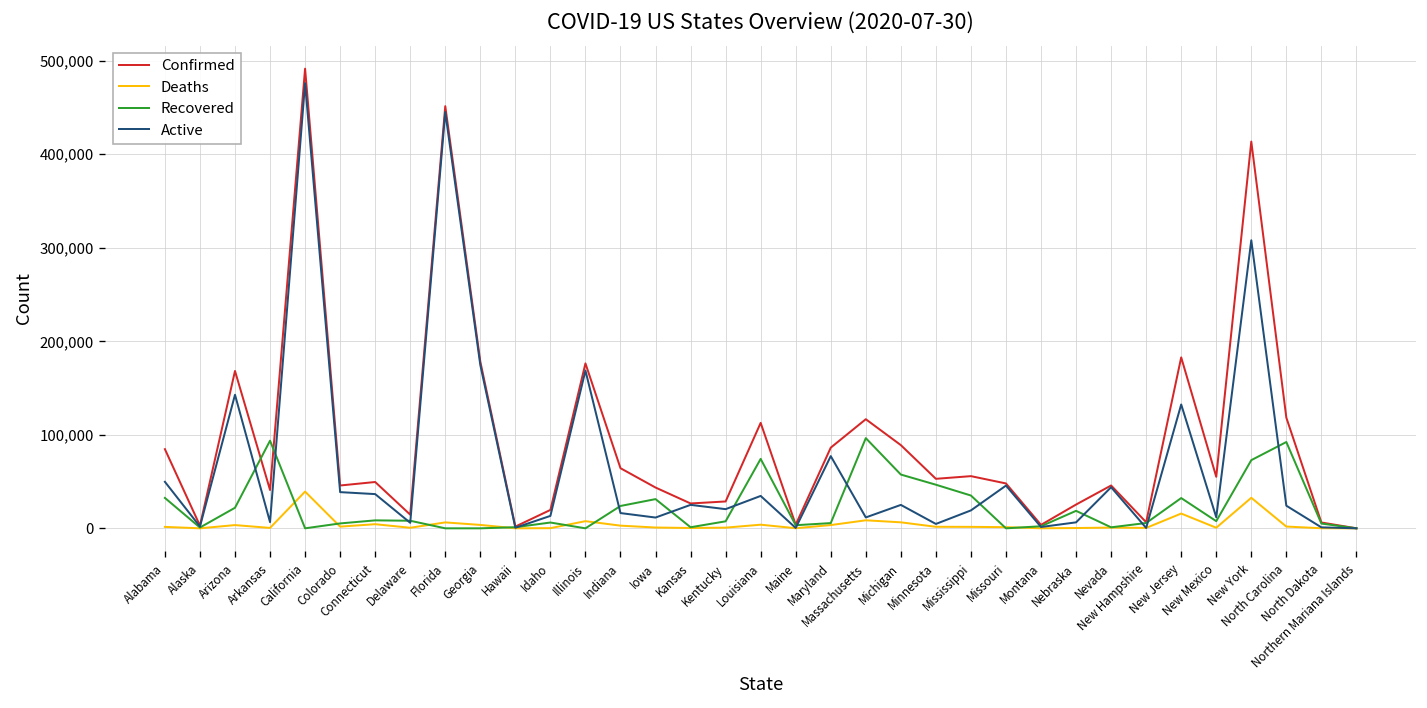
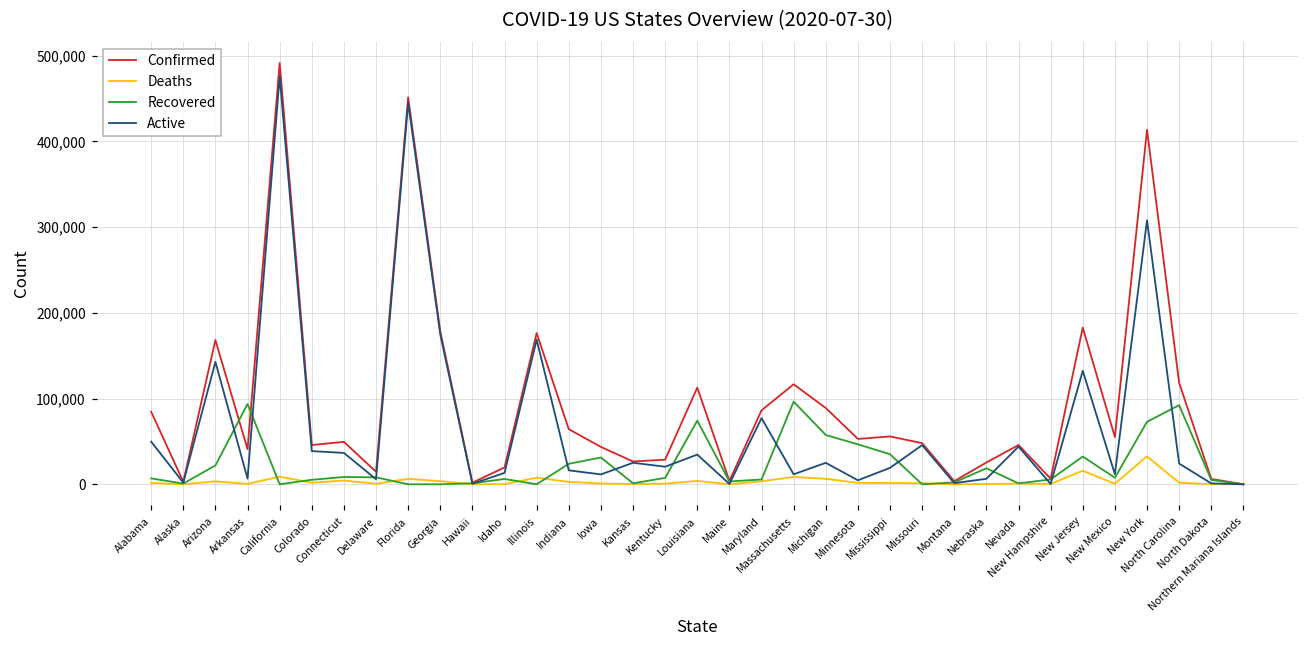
  {
    "Confirmed": {
      "Alabama": "80,000",
      "Arizona": "170,000",
      "Arkansas": "40,000",
      "California": "490,000",
      "Colorado": "50,000",
      "Connecticut": "50,000",
      "Delaware": "10,000",
      "Florida": "450,000",
      "Georgia": "180,000",
      "Idaho": "20,000",
      "Illinois": "180,000",
      "Indiana": "60,000",
      "Iowa": "40,000",
      "Kentucky": "30,000",
      "Louisiana": "110,000",
      "Maryland": "90,000",
      "Massachusetts": "120,000",
      "Michigan": "90,000",
      "Minnesota": "50,000",
      "Mississippi": "60,000",
      "Nebraska": "30,000",
      "New Jersey": "180,000",
      "New Mexico": "60,000",
      "New York": "410,000",
      "North Carolina": "120,000"
    },
    "Deaths": {
      "Alabama": "0",
      "Arizona": "0",
      "Arkansas": "0",
-     "California": "40,000",
+     "California": "10,000",
      "Colorado": "0",
      "Connecticut": "0",
      "Delaware": "0",
      "Florida": "10,000",
      "Georgia": "0",
      "Idaho": "0",
      "Illinois": "10,000",
      "Indiana": "0",
      "Iowa": "0",
      "Kentucky": "0",
      "Louisiana": "0",
      "Michigan": "10,000",
      "Mississippi": "0",
      "Nebraska": "0",
      "New Jersey": "20,000",
      "New Mexico": "0",
      "New York": "30,000",
      "North Carolina": "0"
    },
    "Recovered": {
-     "Alabama": "30,000",
+     "Alabama": "10,000",
      "Arizona": "20,000",
      "Arkansas": "90,000",
      "California": "0",
      "Colorado": "10,000",
      "Connecticut": "10,000",
      "Florida": "0",
      "Georgia": "0",
      "Idaho": "10,000",
      "Illinois": "0",
      "Indiana": "20,000",
      "Iowa": "30,000",
      "Kentucky": "10,000",
      "Louisiana": "70,000",
      "Massachusetts": "100,000",
      "Michigan": "60,000",
      "Minnesota": "50,000",
      "Mississippi": "40,000",
      "Nebraska": "20,000",
      "New Jersey": "30,000",
      "New Mexico": "10,000",
      "New York": "70,000",
      "North Carolina": "90,000"
    },
    "Active": {
      "Alabama": "50,000",
      "Arizona": "140,000",
      "Arkansas": "10,000",
      "California": "480,000",
      "Colorado": "40,000",
      "Connecticut": "40,000",
      "Florida": "450,000",
      "Georgia": "170,000",
      "Idaho": "10,000",
      "Illinois": "170,000",
      "Indiana": "20,000",
      "Iowa": "10,000",
      "Kentucky": "20,000",
      "Louisiana": "30,000",
      "Maryland": "80,000",
      "Michigan": "30,000",
      "Mississippi": "20,000",
      "Nebraska": "10,000",
      "New Jersey": "130,000",
      "New Mexico": "10,000",
      "New York": "310,000",
      "North Carolina": "20,000"
    }
  }
